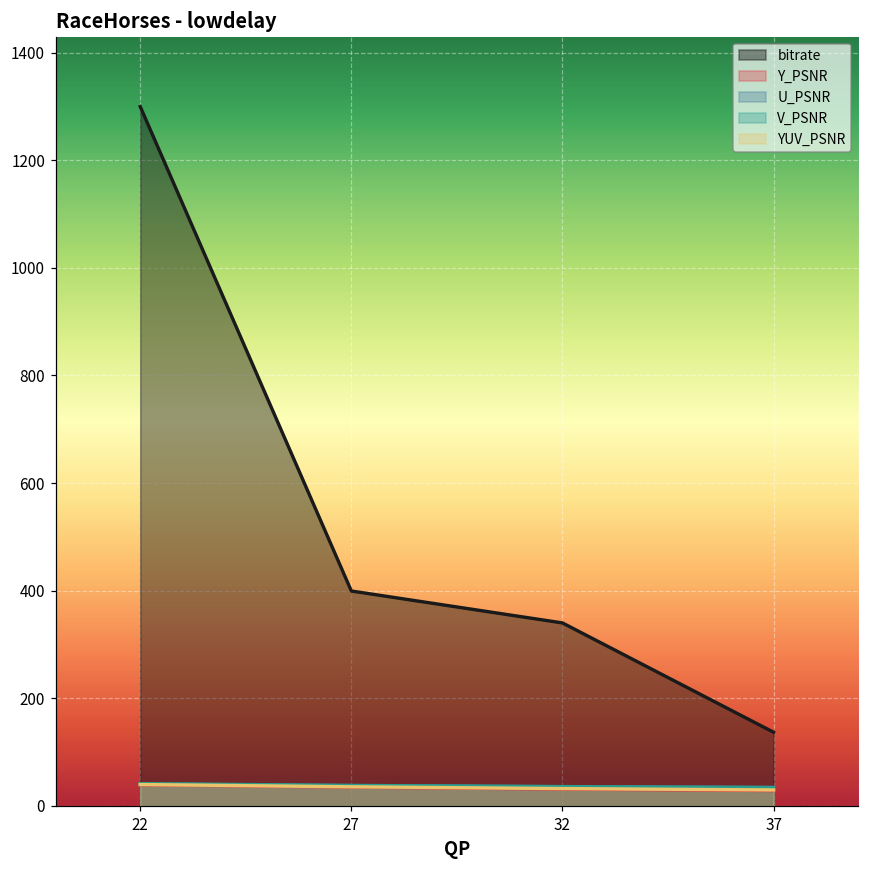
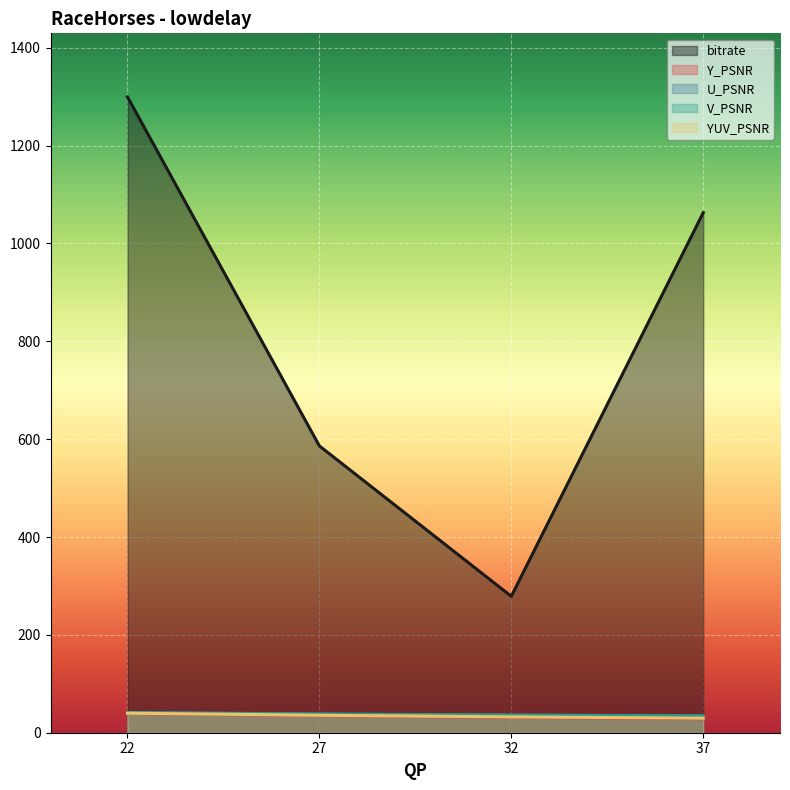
  {
    "bitrate": {
      "22": 1300,
-     "27": 400,
-     "32": 340,
-     "37": 140
+     "27": 590,
+     "32": 280,
+     "37": 1060
    }
  }
